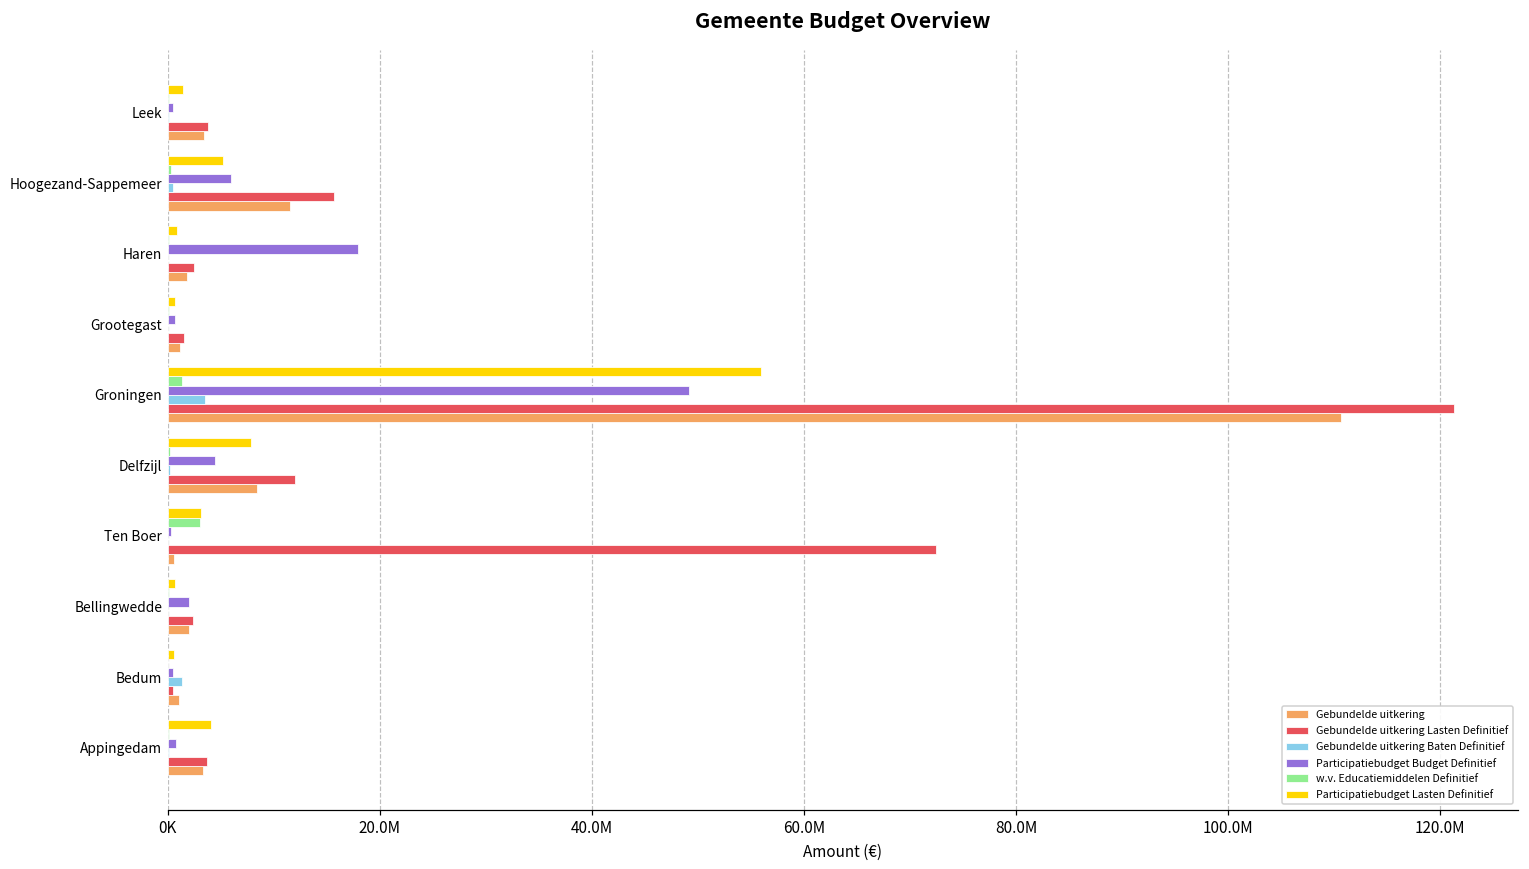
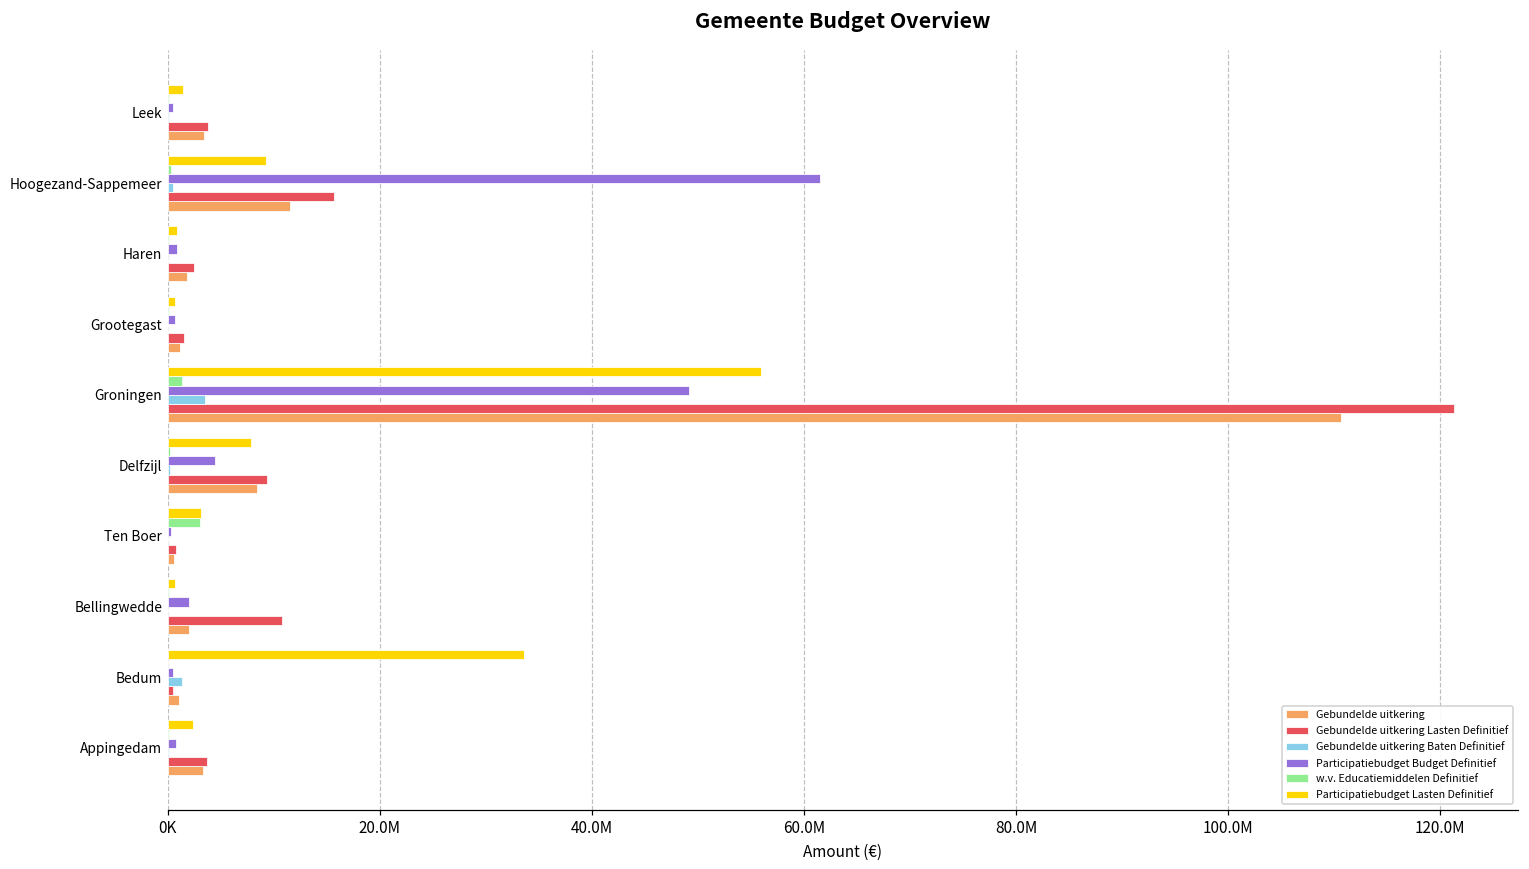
  {
    "Gebundelde uitkering": {
      "Leek": 3000000,
      "Hoogezand-Sappemeer": 12000000,
      "Haren": 2000000,
      "Grootegast": 1000000,
      "Groningen": 111000000,
      "Delfzijl": 8000000,
      "Ten Boer": 1000000,
      "Bellingwedde": 2000000,
      "Bedum": 1000000,
      "Appingedam": 3000000
    },
    "Gebundelde uitkering Lasten Definitief": {
      "Leek": 4000000,
      "Hoogezand-Sappemeer": 16000000,
      "Haren": 2000000,
      "Grootegast": 2000000,
      "Groningen": 121000000,
-     "Delfzijl": 12000000,
-     "Ten Boer": 72000000,
-     "Bellingwedde": 2000000,
+     "Delfzijl": 9000000,
+     "Ten Boer": 1000000,
+     "Bellingwedde": 11000000,
      "Bedum": 0,
      "Appingedam": 4000000
    },
    "Gebundelde uitkering Baten Definitief": {
      "Hoogezand-Sappemeer": 0,
      "Groningen": 4000000,
      "Bedum": 1000000
    },
    "Participatiebudget Budget Definitief": {
      "Leek": 0,
-     "Hoogezand-Sappemeer": 6000000,
-     "Haren": 18000000,
+     "Hoogezand-Sappemeer": 62000000,
+     "Haren": 1000000,
      "Grootegast": 1000000,
      "Groningen": 49000000,
      "Delfzijl": 4000000,
      "Ten Boer": 0,
      "Bellingwedde": 2000000,
      "Bedum": 1000000,
      "Appingedam": 1000000
    },
    "w.v. Educatiemiddelen Definitief": {
      "Hoogezand-Sappemeer": 0,
      "Groningen": 1000000,
      "Delfzijl": 0,
      "Ten Boer": 3000000
    },
    "Participatiebudget Lasten Definitief": {
      "Leek": 1000000,
-     "Hoogezand-Sappemeer": 5000000,
+     "Hoogezand-Sappemeer": 9000000,
      "Haren": 1000000,
      "Grootegast": 1000000,
      "Groningen": 56000000,
      "Delfzijl": 8000000,
      "Ten Boer": 3000000,
      "Bellingwedde": 1000000,
-     "Bedum": 1000000,
-     "Appingedam": 4000000
+     "Bedum": 34000000,
+     "Appingedam": 2000000
    }
  }
